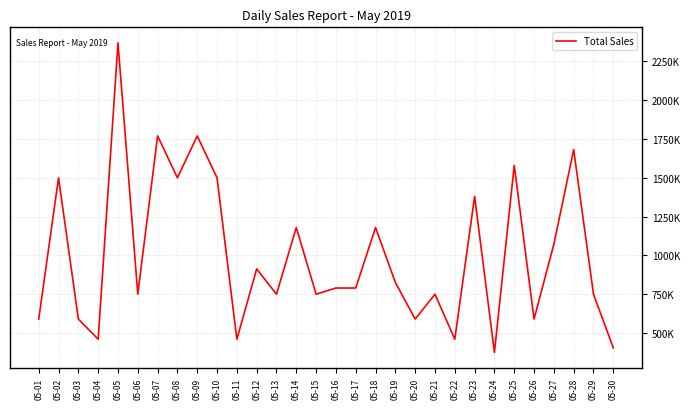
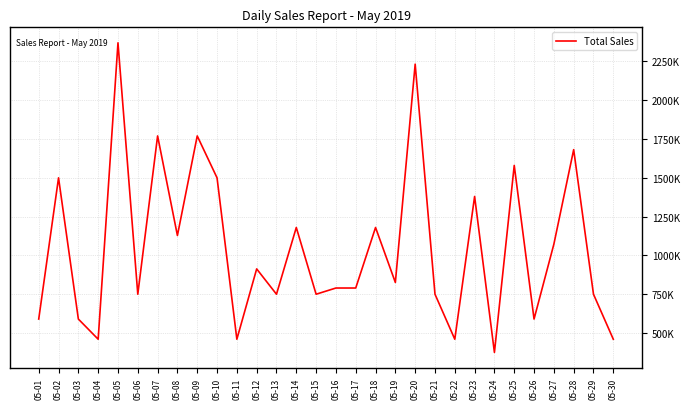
  {
    "05-01": 590000,
    "05-02": 1500000,
    "05-03": 590000,
    "05-04": 460000,
    "05-06": 750000,
    "05-07": 1770000,
-   "05-08": 1500000,
+   "05-08": 1130000,
    "05-09": 1770000,
    "05-10": 1500000,
    "05-11": 460000,
    "05-12": 910000,
    "05-13": 750000,
    "05-14": 1180000,
    "05-15": 750000,
    "05-16": 790000,
    "05-17": 790000,
    "05-18": 1180000,
    "05-19": 830000,
-   "05-20": 590000,
+   "05-20": 2230000,
    "05-21": 750000,
    "05-22": 460000,
    "05-23": 1380000,
    "05-24": 380000,
    "05-25": 1580000,
    "05-26": 590000,
    "05-27": 1070000,
    "05-28": 1680000,
    "05-29": 750000,
-   "05-30": 400000
+   "05-30": 460000
  }
